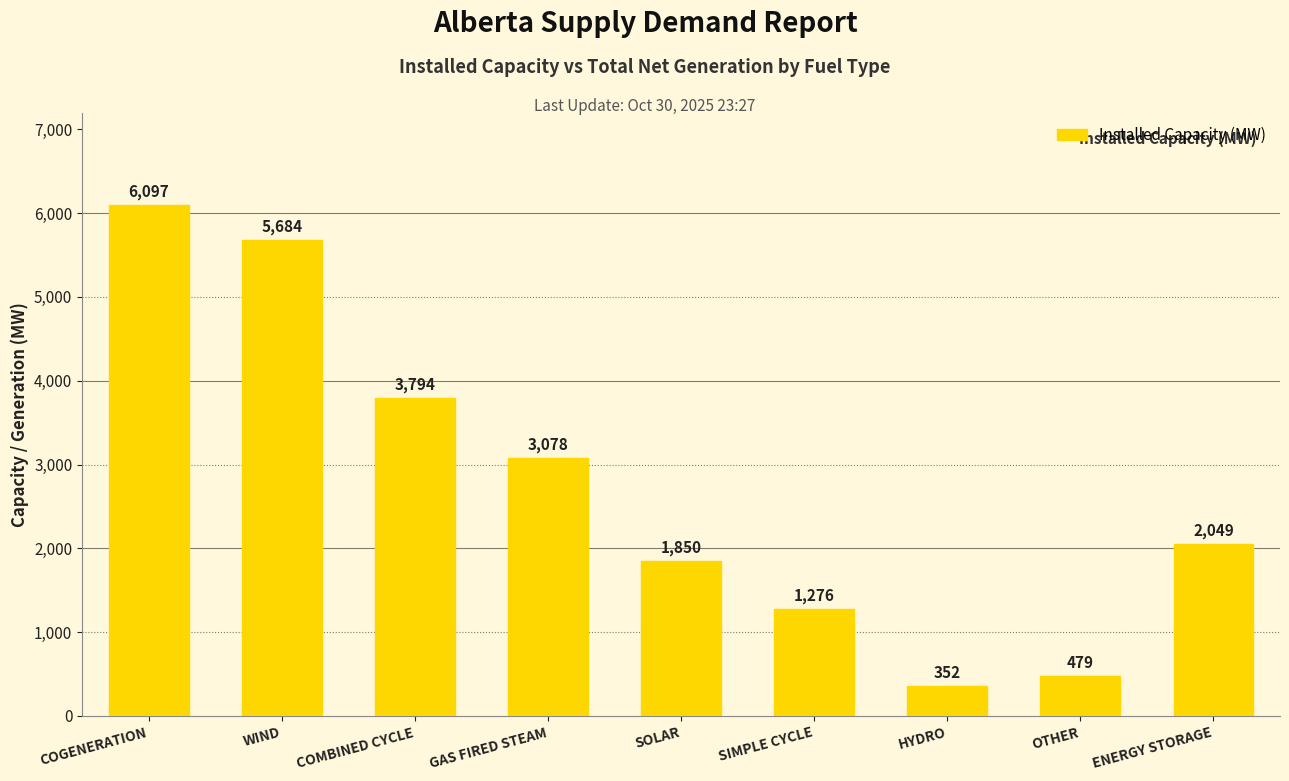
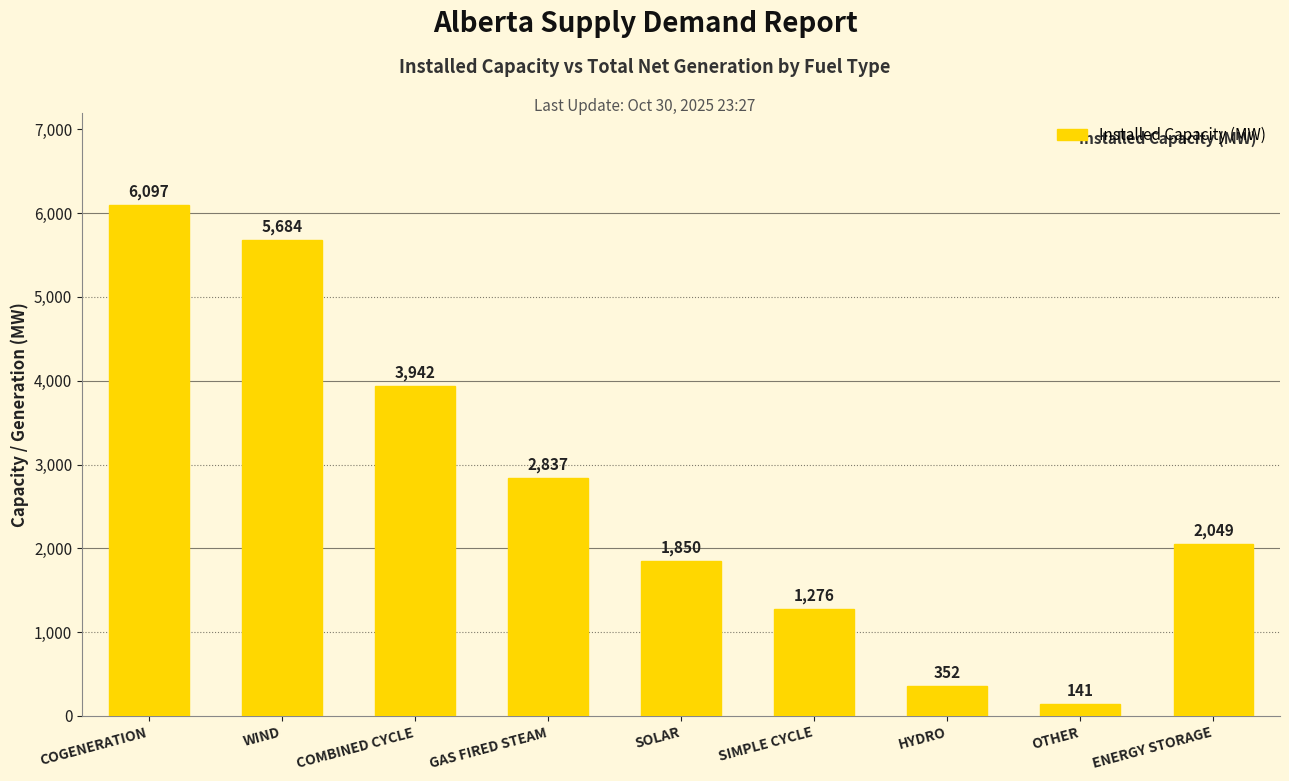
  {
    "COGENERATION": "6,097",
    "WIND": "5,684",
-   "COMBINED CYCLE": "3,794",
-   "GAS FIRED STEAM": "3,078",
+   "COMBINED CYCLE": "3,942",
+   "GAS FIRED STEAM": "2,837",
    "SOLAR": "1,850",
    "SIMPLE CYCLE": "1,276",
    "HYDRO": "352",
-   "OTHER": "479",
+   "OTHER": "141",
    "ENERGY STORAGE": "2,049"
  }
